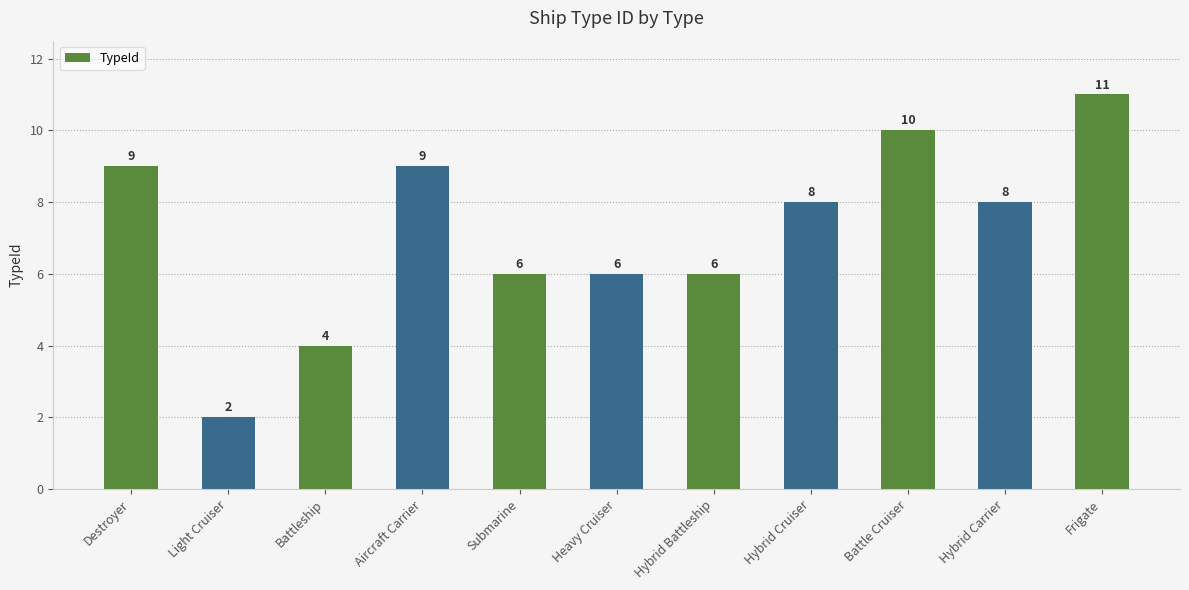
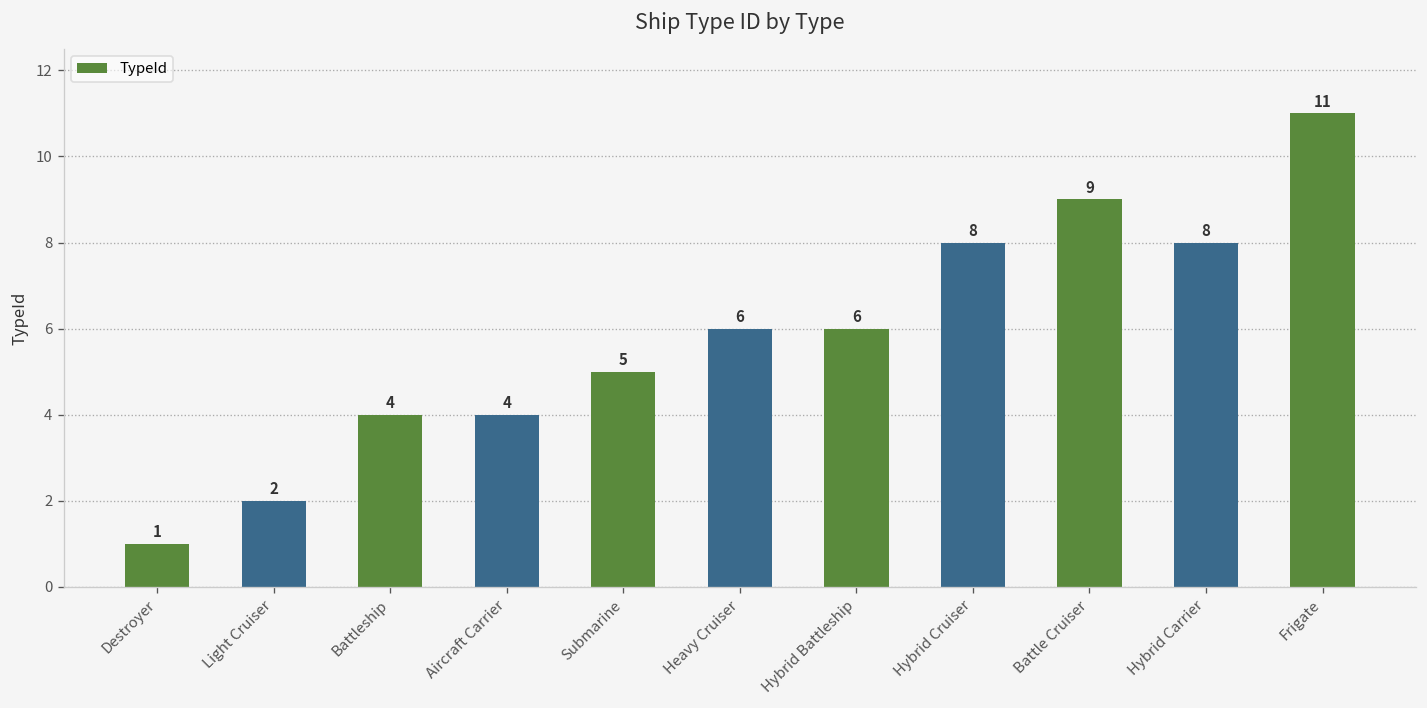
  {
-   "Destroyer": 9,
+   "Destroyer": 1,
    "Light Cruiser": 2,
    "Battleship": 4,
-   "Aircraft Carrier": 9,
-   "Submarine": 6,
+   "Aircraft Carrier": 4,
+   "Submarine": 5,
    "Heavy Cruiser": 6,
    "Hybrid Battleship": 6,
    "Hybrid Cruiser": 8,
-   "Battle Cruiser": 10,
+   "Battle Cruiser": 9,
    "Hybrid Carrier": 8,
    "Frigate": 11
  }
